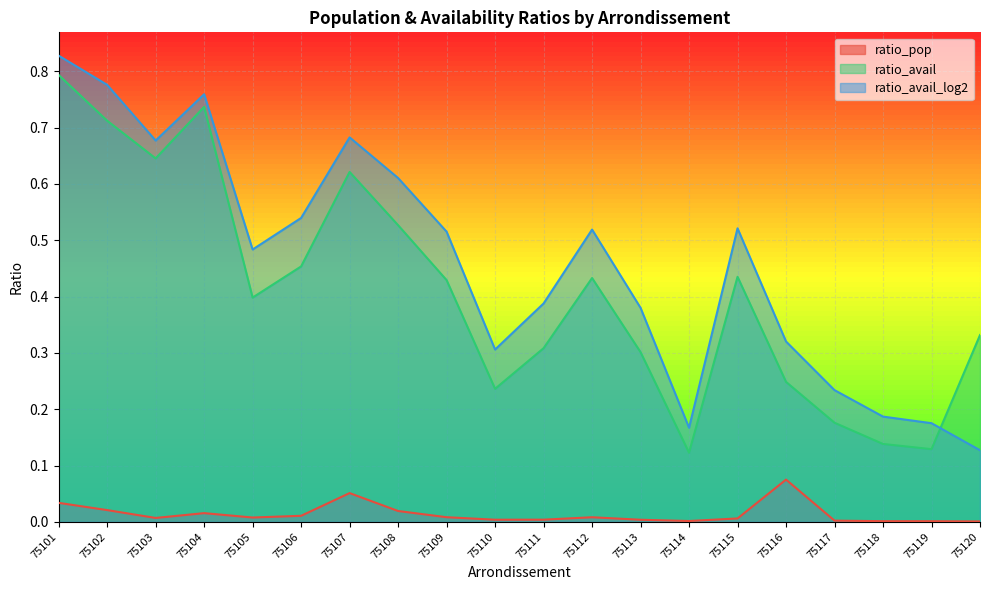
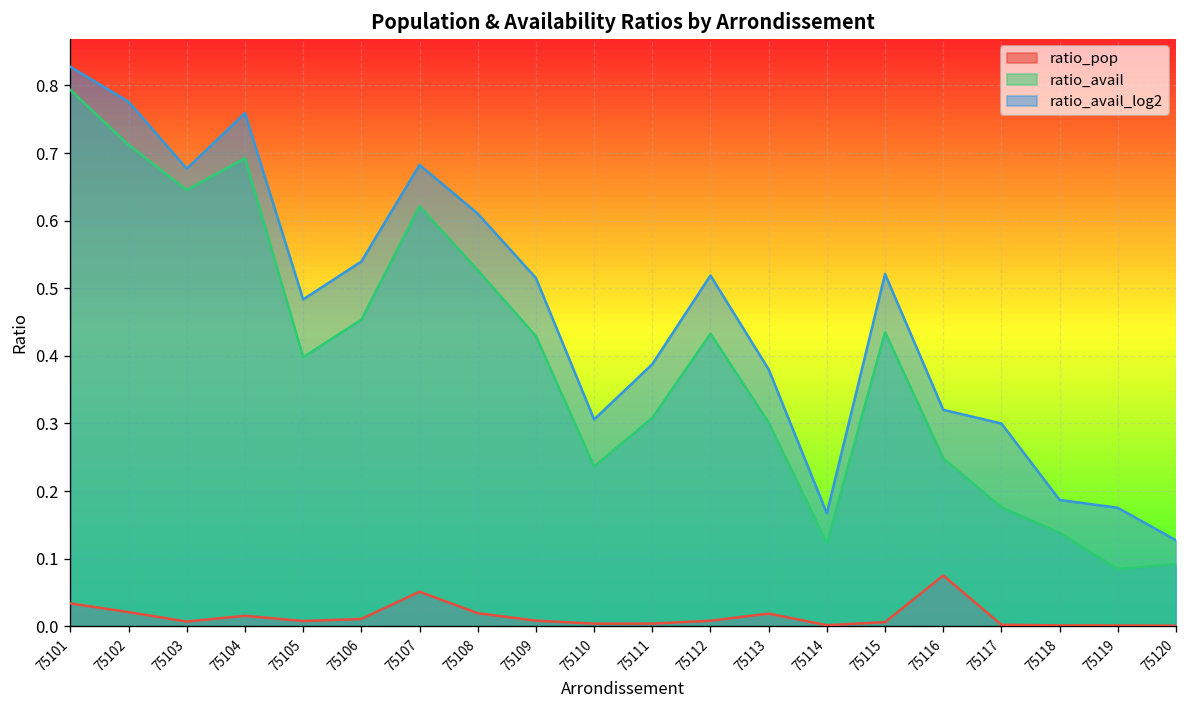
  {
    "ratio_pop": {
      "75101": 0.03,
      "75102": 0.02,
      "75103": 0.01,
      "75104": 0.02,
      "75105": 0.01,
      "75106": 0.01,
      "75107": 0.05,
      "75108": 0.02,
      "75109": 0.01,
      "75110": 0.00,
      "75111": 0.00,
      "75112": 0.01,
-     "75113": 0.00,
+     "75113": 0.02,
      "75114": 0.00,
      "75115": 0.01,
      "75116": 0.08,
      "75117": 0.00,
      "75118": 0.00,
      "75119": 0.00,
      "75120": 0.00
    },
    "ratio_avail": {
      "75101": 0.79,
      "75102": 0.71,
      "75103": 0.65,
-     "75104": 0.74,
+     "75104": 0.69,
      "75105": 0.40,
      "75106": 0.45,
      "75107": 0.62,
      "75108": 0.53,
      "75109": 0.43,
      "75110": 0.24,
      "75111": 0.31,
      "75112": 0.43,
      "75113": 0.30,
      "75114": 0.12,
      "75115": 0.44,
      "75116": 0.25,
      "75117": 0.18,
      "75118": 0.14,
-     "75119": 0.13,
-     "75120": 0.33
+     "75119": 0.08,
+     "75120": 0.09
    },
    "ratio_avail_log2": {
      "75101": 0.83,
      "75102": 0.78,
      "75103": 0.68,
      "75104": 0.76,
      "75105": 0.48,
      "75106": 0.54,
      "75107": 0.68,
      "75108": 0.61,
      "75109": 0.52,
      "75110": 0.31,
      "75111": 0.39,
      "75112": 0.52,
      "75113": 0.38,
      "75114": 0.17,
      "75115": 0.52,
      "75116": 0.32,
-     "75117": 0.23,
+     "75117": 0.30,
      "75118": 0.19,
      "75119": 0.18,
      "75120": 0.13
    }
  }
